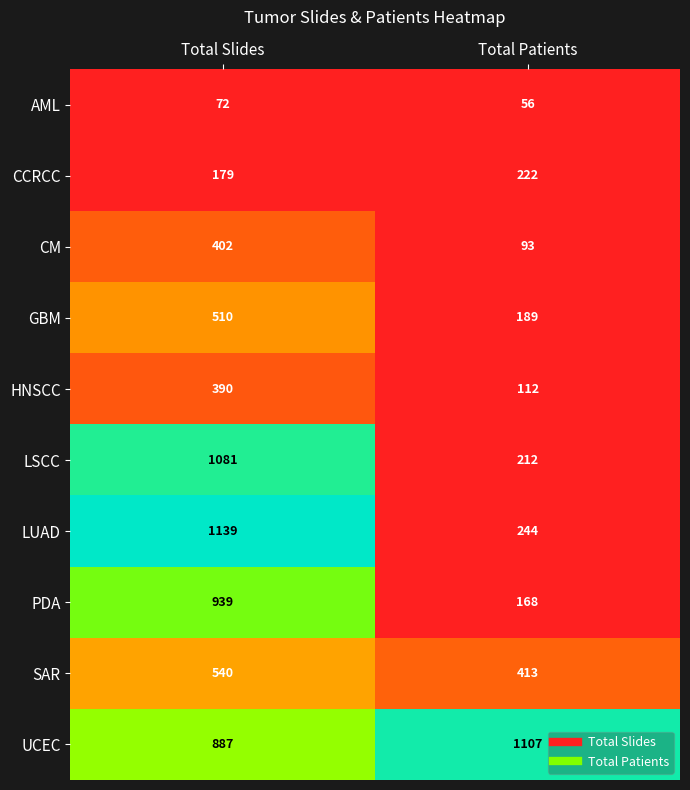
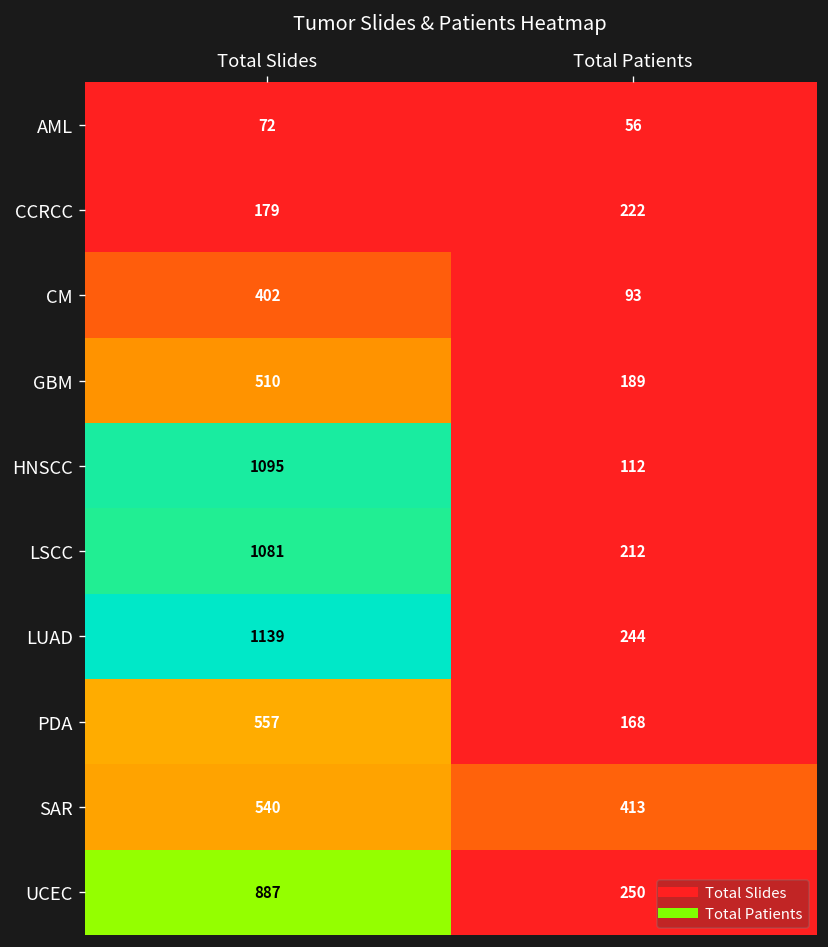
  {
    "AML": {
      "Total Slides": 72,
      "Total Patients": 56
    },
    "CCRCC": {
      "Total Slides": 179,
      "Total Patients": 222
    },
    "CM": {
      "Total Slides": 402,
      "Total Patients": 93
    },
    "GBM": {
      "Total Slides": 510,
      "Total Patients": 189
    },
    "HNSCC": {
-     "Total Slides": 390,
+     "Total Slides": 1095,
      "Total Patients": 112
    },
    "LSCC": {
      "Total Slides": 1081,
      "Total Patients": 212
    },
    "LUAD": {
      "Total Slides": 1139,
      "Total Patients": 244
    },
    "PDA": {
-     "Total Slides": 939,
+     "Total Slides": 557,
      "Total Patients": 168
    },
    "SAR": {
      "Total Slides": 540,
      "Total Patients": 413
    },
    "UCEC": {
      "Total Slides": 887,
-     "Total Patients": 1107
+     "Total Patients": 250
    }
  }
